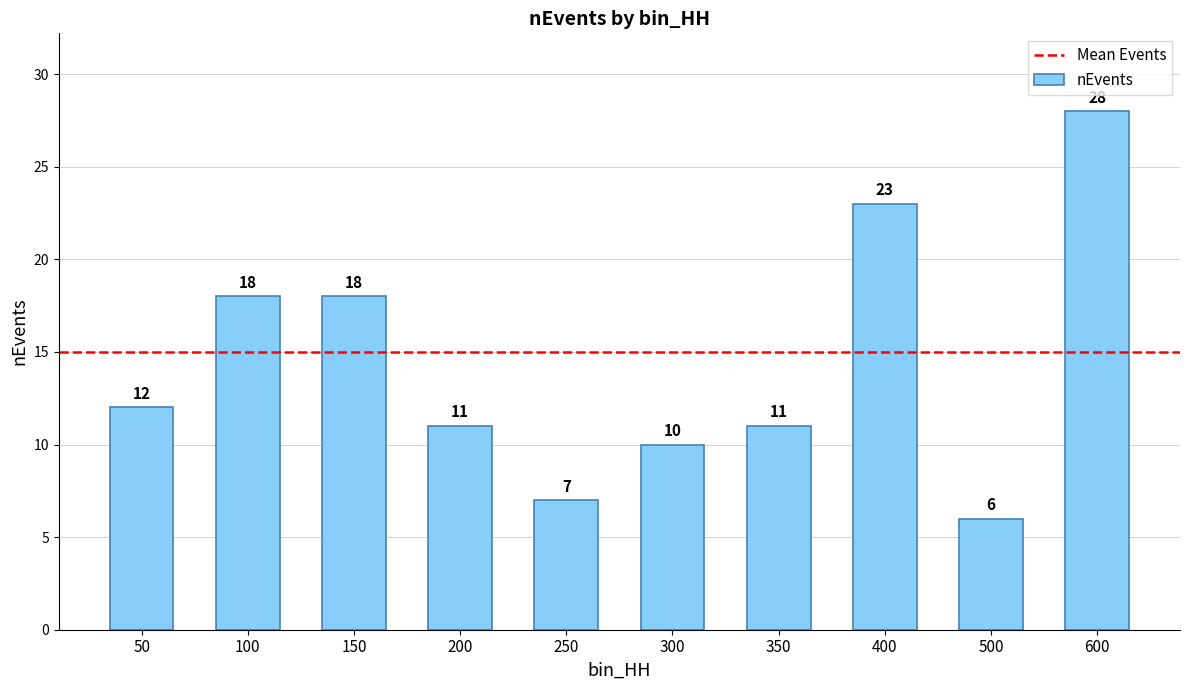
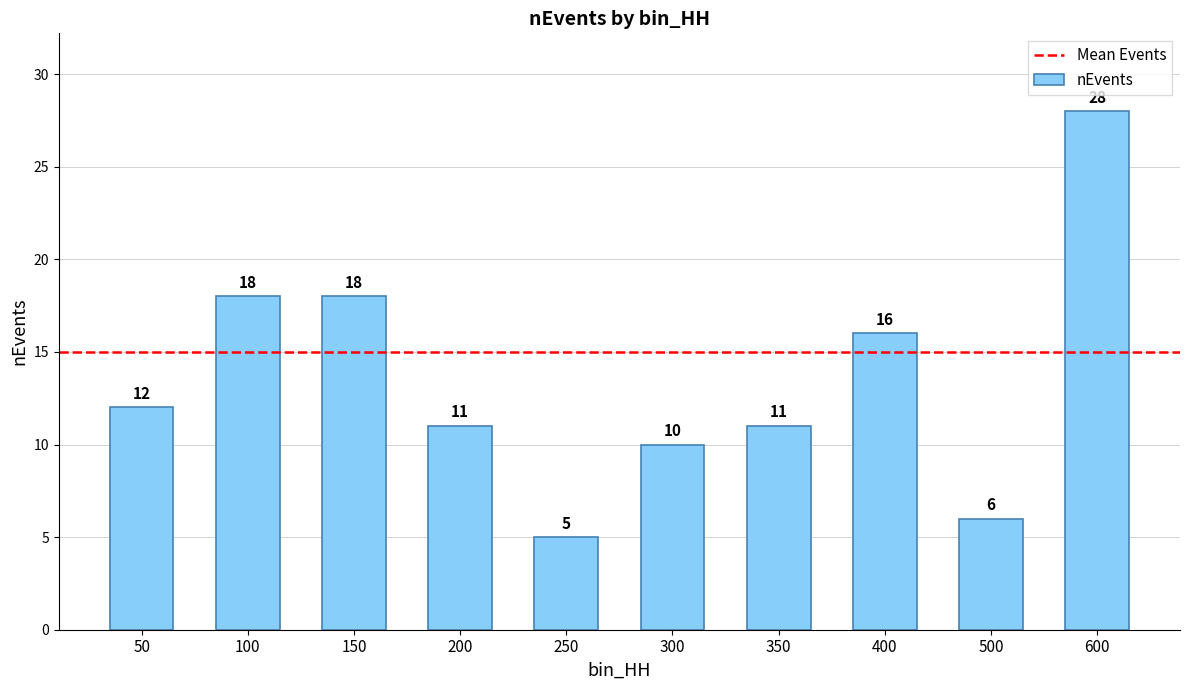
  {
    "50": 12,
    "100": 18,
    "150": 18,
    "200": 11,
-   "250": 7,
+   "250": 5,
    "300": 10,
    "350": 11,
-   "400": 23,
+   "400": 16,
    "500": 6
  }
